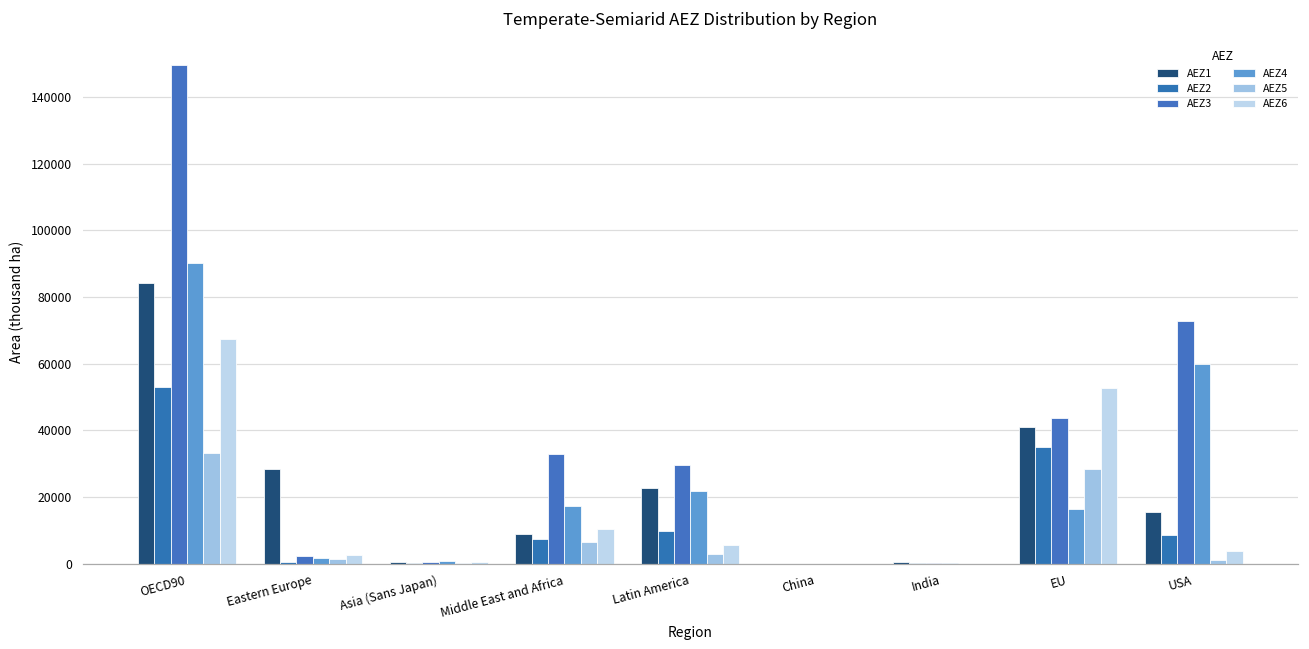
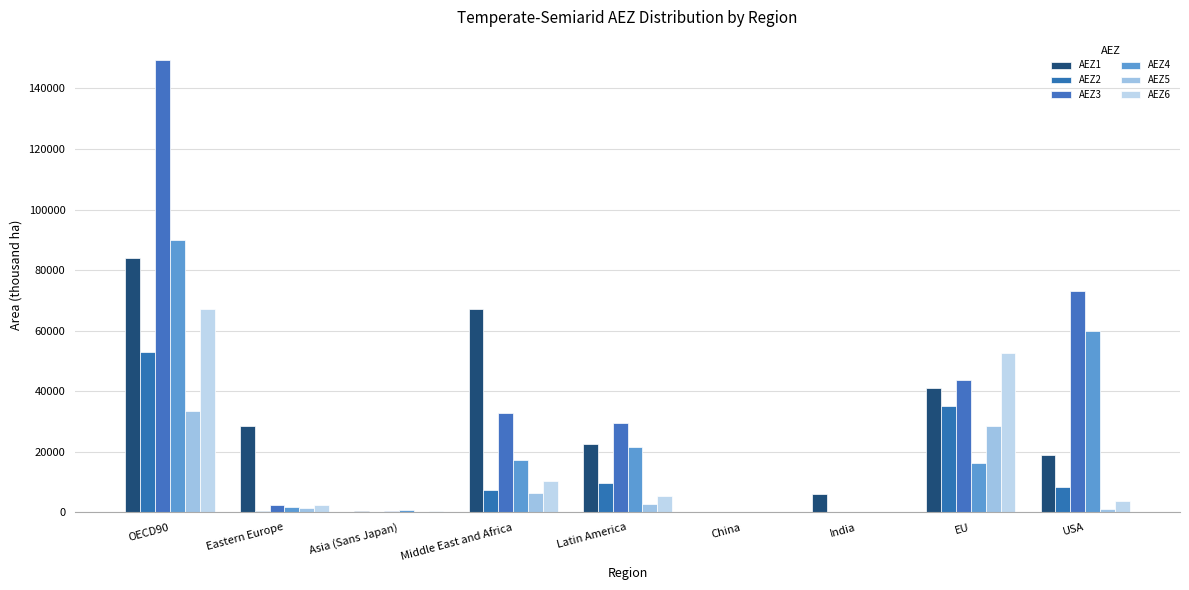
  {
    "AEZ1": {
      "OECD90": 84000,
      "Eastern Europe": 28000,
-     "Middle East and Africa": 9000,
+     "Middle East and Africa": 67000,
      "Latin America": 23000,
      "China": 0,
-     "India": 1000,
+     "India": 6000,
      "EU": 41000,
-     "USA": 15000
+     "USA": 19000
    }
  }
